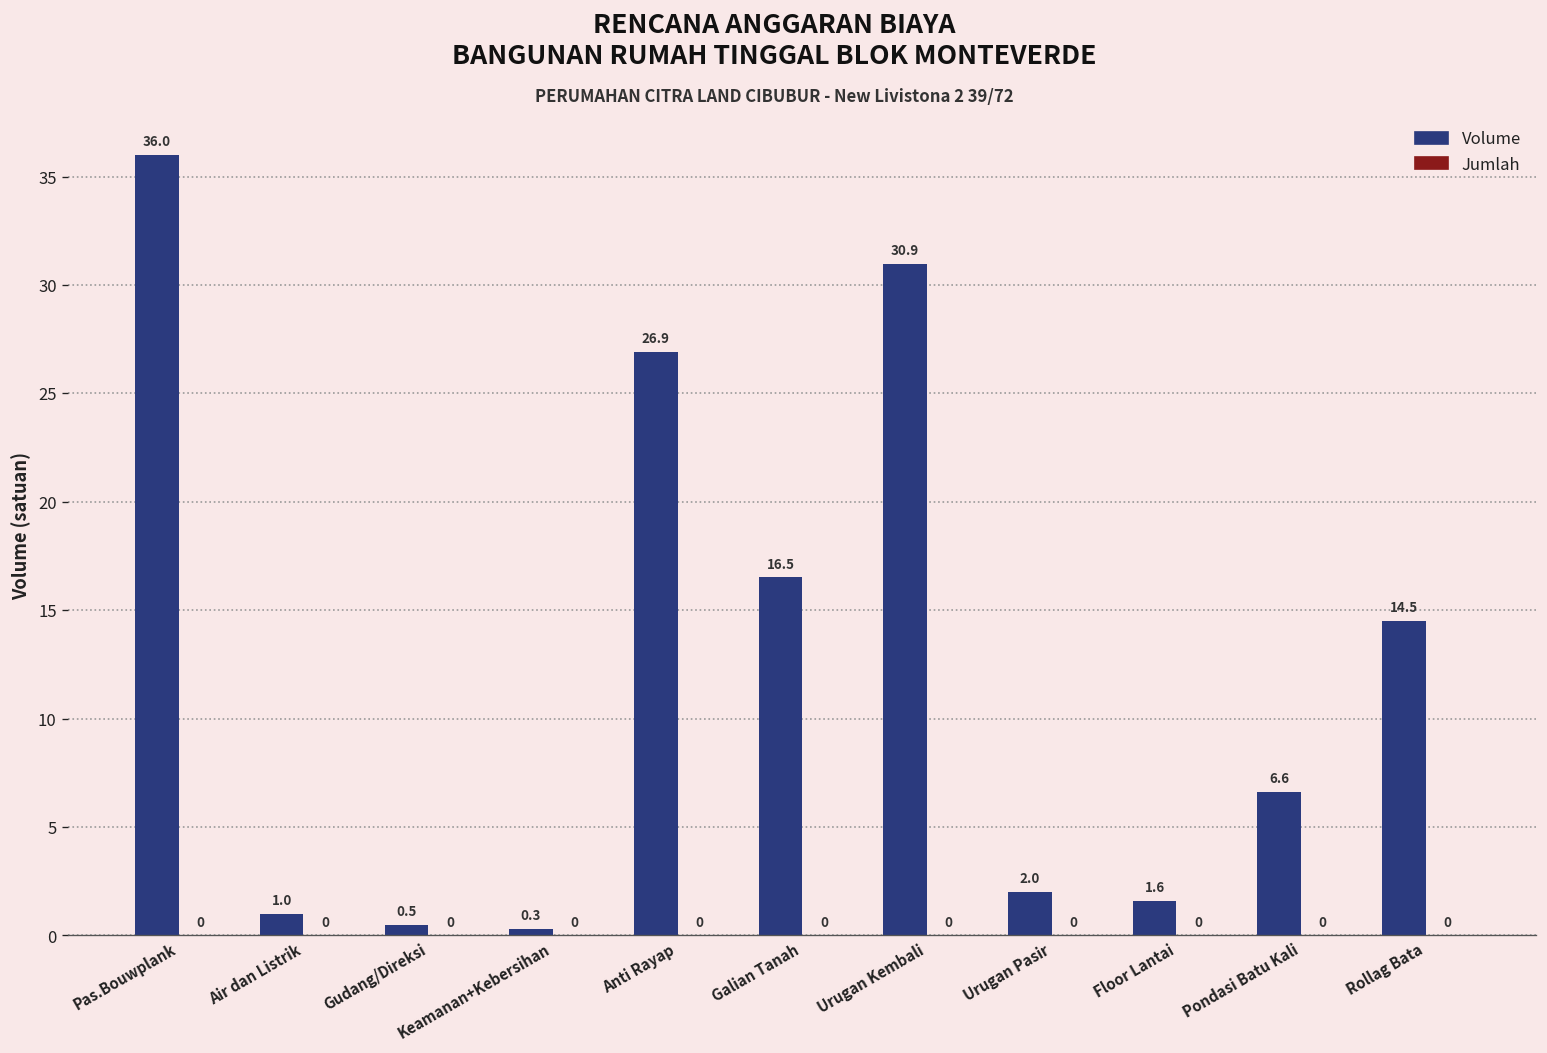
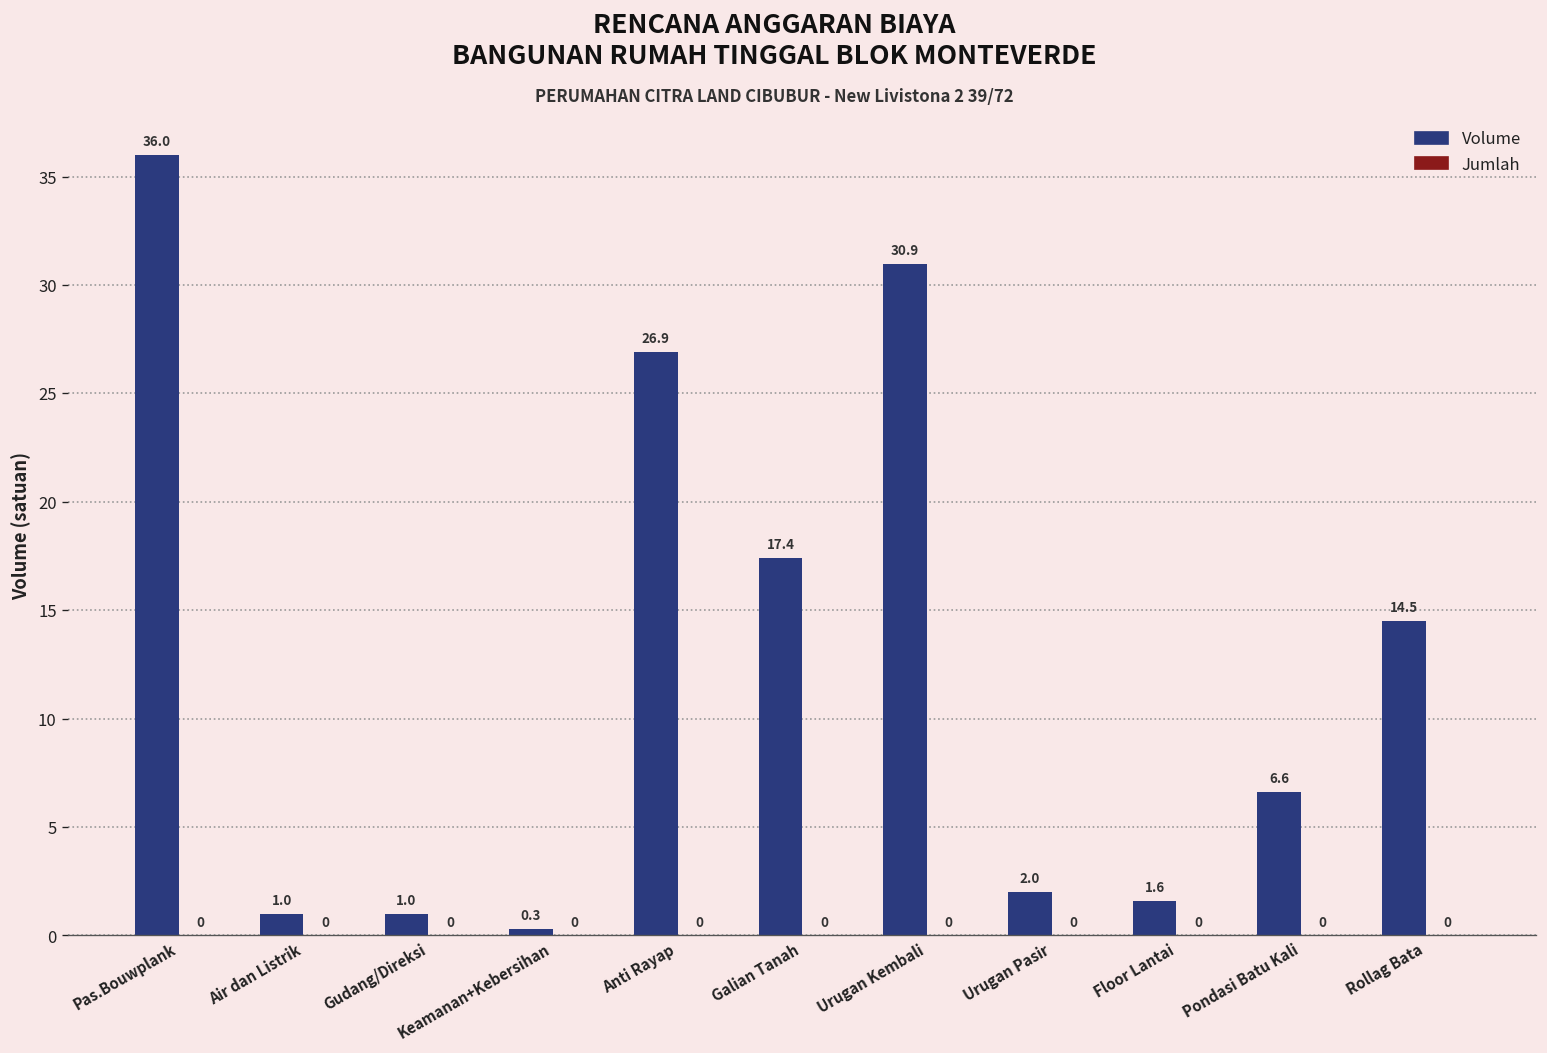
  {
    "Volume": {
      "Pas.Bouwplank": 36.0,
      "Air dan Listrik": 1.0,
-     "Gudang/Direksi": 0.5,
+     "Gudang/Direksi": 1.0,
      "Keamanan+Kebersihan": 0.3,
      "Anti Rayap": 26.9,
-     "Galian Tanah": 16.5,
+     "Galian Tanah": 17.4,
      "Urugan Kembali": 30.9,
      "Urugan Pasir": 2.0,
      "Floor Lantai": 1.6,
      "Pondasi Batu Kali": 6.6,
      "Rollag Bata": 14.5
    },
    "Jumlah": {
      "Pas.Bouwplank": 0,
      "Air dan Listrik": 0,
      "Gudang/Direksi": 0,
      "Keamanan+Kebersihan": 0,
      "Anti Rayap": 0,
      "Galian Tanah": 0,
      "Urugan Kembali": 0,
      "Urugan Pasir": 0,
      "Floor Lantai": 0,
      "Pondasi Batu Kali": 0,
      "Rollag Bata": 0
    }
  }
